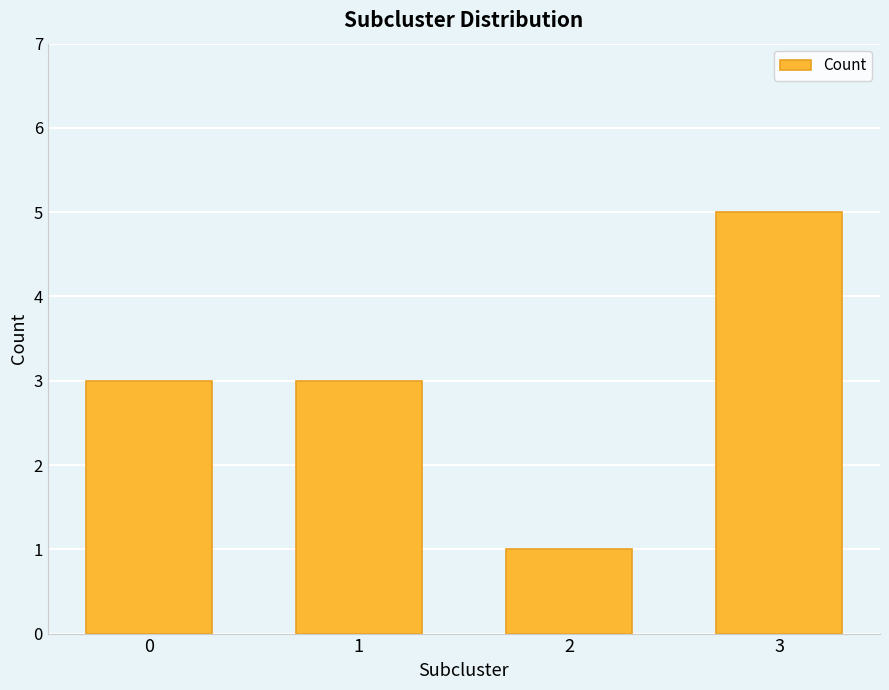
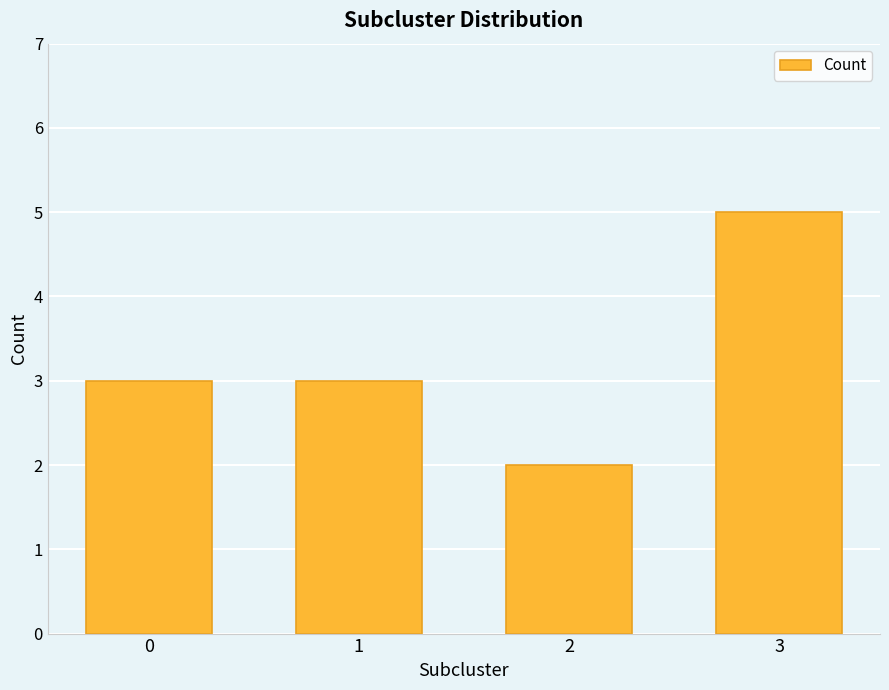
  {
    "0": 3,
    "1": 3,
-   "2": 1,
+   "2": 2,
    "3": 5
  }
